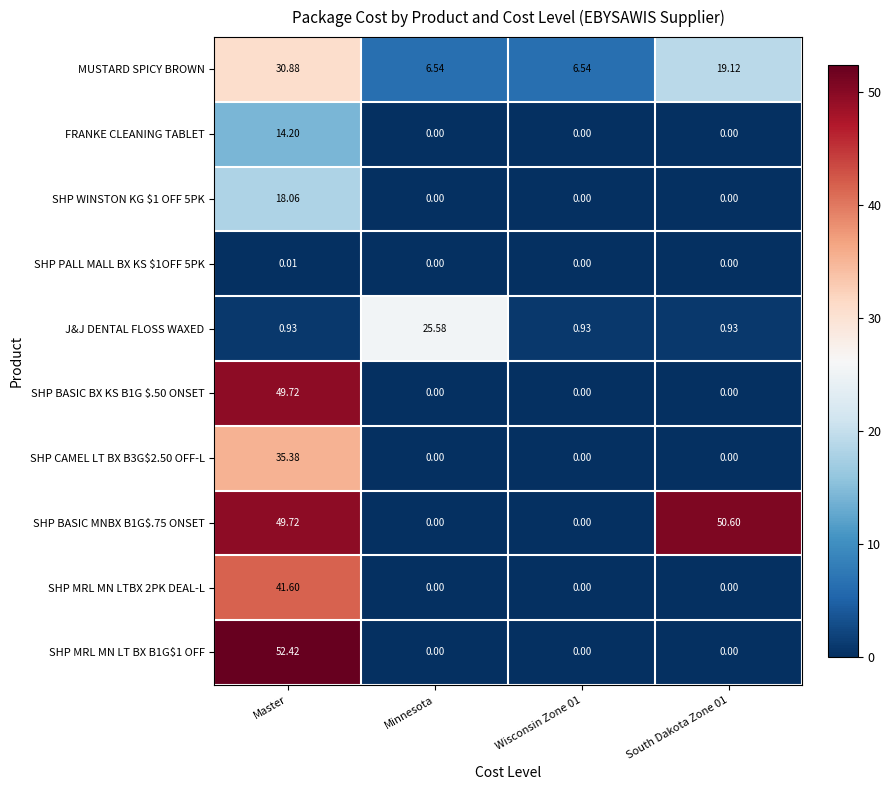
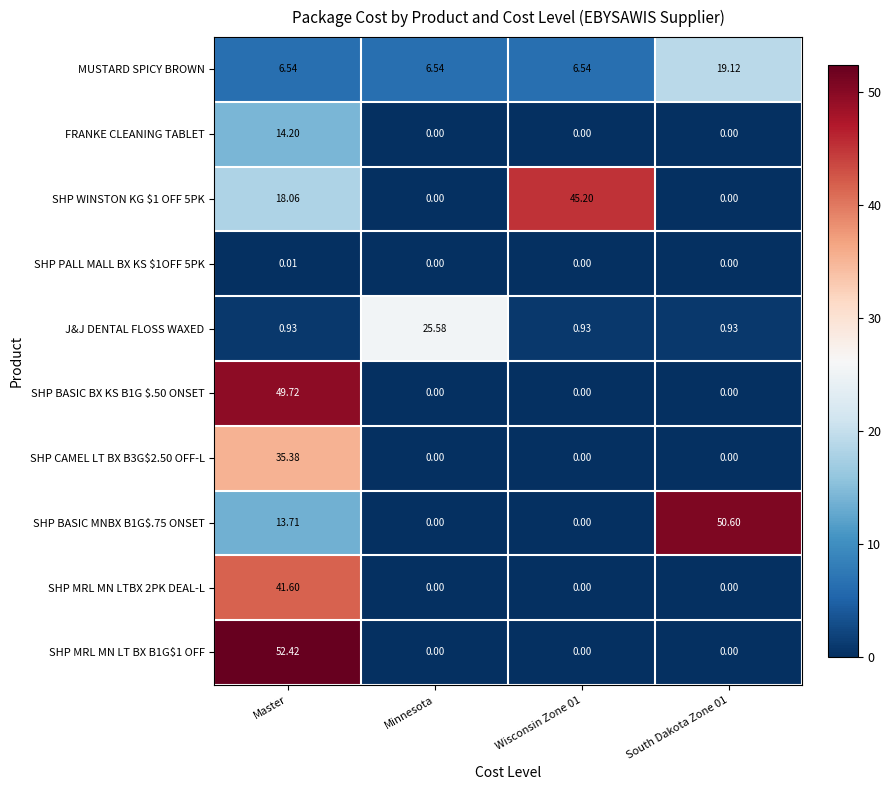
  {
    "MUSTARD SPICY BROWN": {
-     "Master": 30.88,
+     "Master": 6.54,
      "Minnesota": 6.54,
      "Wisconsin Zone 01": 6.54,
      "South Dakota Zone 01": 19.12
    },
    "FRANKE CLEANING TABLET": {
      "Master": 14.20,
      "Minnesota": 0.00,
      "Wisconsin Zone 01": 0.00,
      "South Dakota Zone 01": 0.00
    },
    "SHP WINSTON KG $1 OFF 5PK": {
      "Master": 18.06,
      "Minnesota": 0.00,
-     "Wisconsin Zone 01": 0.00,
+     "Wisconsin Zone 01": 45.20,
      "South Dakota Zone 01": 0.00
    },
    "SHP PALL MALL BX KS $1OFF 5PK": {
      "Master": 0.01,
      "Minnesota": 0.00,
      "Wisconsin Zone 01": 0.00,
      "South Dakota Zone 01": 0.00
    },
    "J&J DENTAL FLOSS WAXED": {
      "Master": 0.93,
      "Minnesota": 25.58,
      "Wisconsin Zone 01": 0.93,
      "South Dakota Zone 01": 0.93
    },
    "SHP BASIC BX KS B1G $.50 ONSET": {
      "Master": 49.72,
      "Minnesota": 0.00,
      "Wisconsin Zone 01": 0.00,
      "South Dakota Zone 01": 0.00
    },
    "SHP CAMEL LT BX B3G$2.50 OFF-L": {
      "Master": 35.38,
      "Minnesota": 0.00,
      "Wisconsin Zone 01": 0.00,
      "South Dakota Zone 01": 0.00
    },
    "SHP BASIC MNBX B1G$.75 ONSET": {
-     "Master": 49.72,
+     "Master": 13.71,
      "Minnesota": 0.00,
      "Wisconsin Zone 01": 0.00,
      "South Dakota Zone 01": 50.60
    },
    "SHP MRL MN LTBX 2PK DEAL-L": {
      "Master": 41.60,
      "Minnesota": 0.00,
      "Wisconsin Zone 01": 0.00,
      "South Dakota Zone 01": 0.00
    },
    "SHP MRL MN LT BX B1G$1 OFF": {
      "Master": 52.42,
      "Minnesota": 0.00,
      "Wisconsin Zone 01": 0.00,
      "South Dakota Zone 01": 0.00
    }
  }
